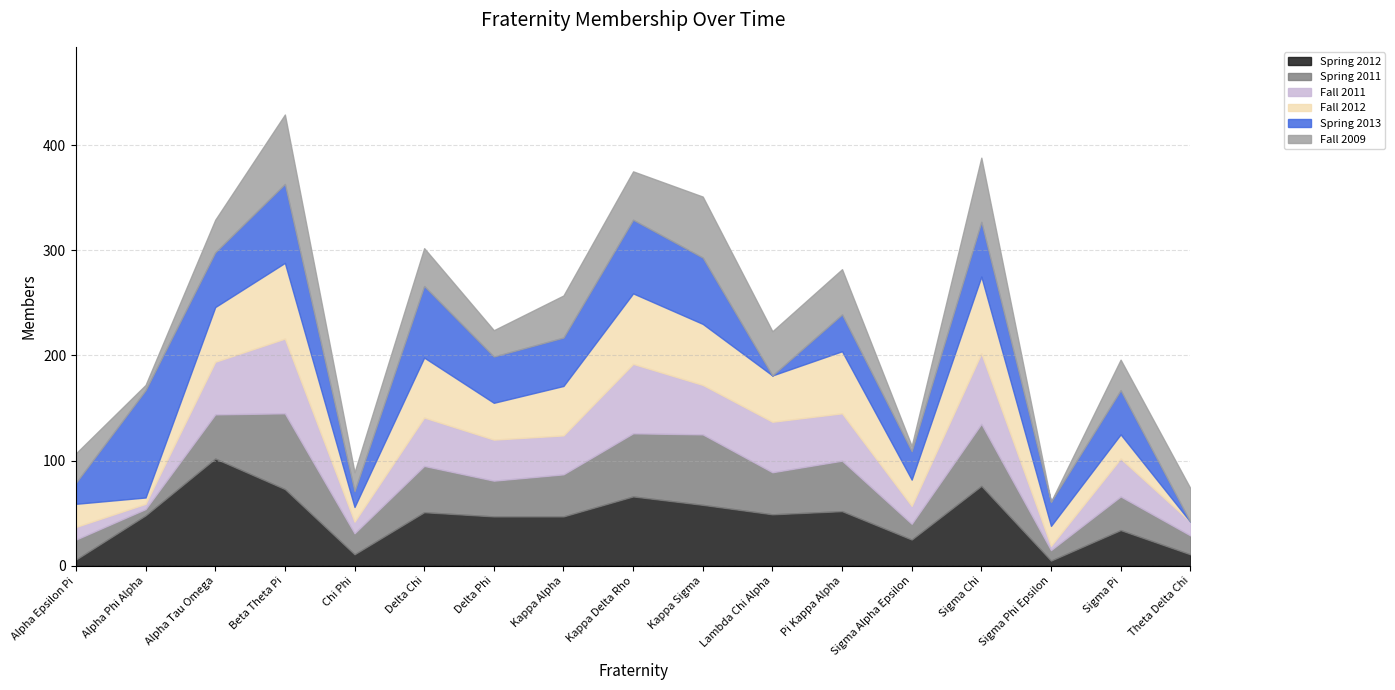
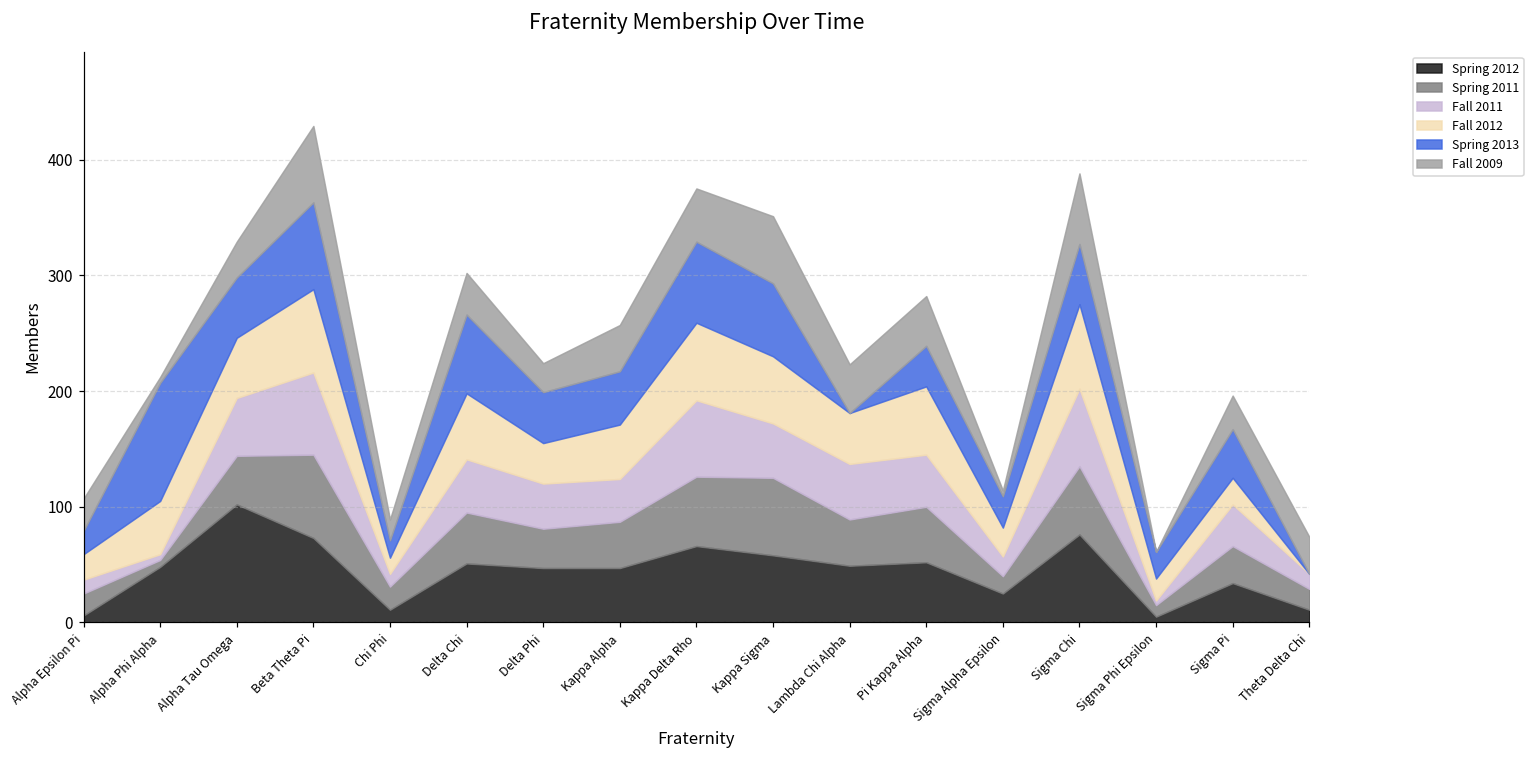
  {
    "Spring 2012": {
      "Alpha Epsilon Pi": 6,
      "Alpha Phi Alpha": 48,
      "Alpha Tau Omega": 102,
      "Beta Theta Pi": 73,
      "Chi Phi": 11,
      "Delta Chi": 51,
      "Delta Phi": 47,
      "Kappa Alpha": 47,
      "Kappa Delta Rho": 66,
      "Kappa Sigma": 58,
      "Lambda Chi Alpha": 49,
      "Pi Kappa Alpha": 52,
      "Sigma Alpha Epsilon": 25,
      "Sigma Chi": 76,
      "Sigma Phi Epsilon": 5,
      "Sigma Pi": 34,
      "Theta Delta Chi": 11
    },
    "Fall 2011": {
      "Alpha Epsilon Pi": 12,
      "Alpha Phi Alpha": 5,
      "Alpha Tau Omega": 50,
      "Beta Theta Pi": 71,
      "Chi Phi": 11,
      "Delta Chi": 46,
      "Delta Phi": 39,
      "Kappa Alpha": 37,
      "Kappa Delta Rho": 66,
      "Kappa Sigma": 47,
      "Lambda Chi Alpha": 48,
      "Pi Kappa Alpha": 45,
      "Sigma Alpha Epsilon": 17,
      "Sigma Chi": 67,
      "Sigma Phi Epsilon": 4,
      "Sigma Pi": 36
    },
    "Fall 2012": {
      "Alpha Epsilon Pi": 22,
-     "Alpha Phi Alpha": 6,
+     "Alpha Phi Alpha": 46,
      "Alpha Tau Omega": 52,
      "Beta Theta Pi": 72,
      "Chi Phi": 14,
      "Delta Chi": 57,
      "Delta Phi": 35,
      "Kappa Alpha": 47,
      "Kappa Delta Rho": 67,
      "Kappa Sigma": 58,
      "Pi Kappa Alpha": 59,
      "Sigma Alpha Epsilon": 25,
      "Sigma Chi": 73,
      "Sigma Phi Epsilon": 19,
      "Sigma Pi": 23
    },
    "Spring 2013": {
      "Alpha Epsilon Pi": 20,
      "Alpha Phi Alpha": 102,
      "Alpha Tau Omega": 52,
      "Beta Theta Pi": 75,
      "Chi Phi": 15,
      "Delta Chi": 68,
      "Delta Phi": 44,
      "Kappa Alpha": 46,
      "Kappa Delta Rho": 70,
      "Kappa Sigma": 63,
      "Pi Kappa Alpha": 35,
      "Sigma Alpha Epsilon": 27,
      "Sigma Chi": 52,
      "Sigma Pi": 42
    }
  }
